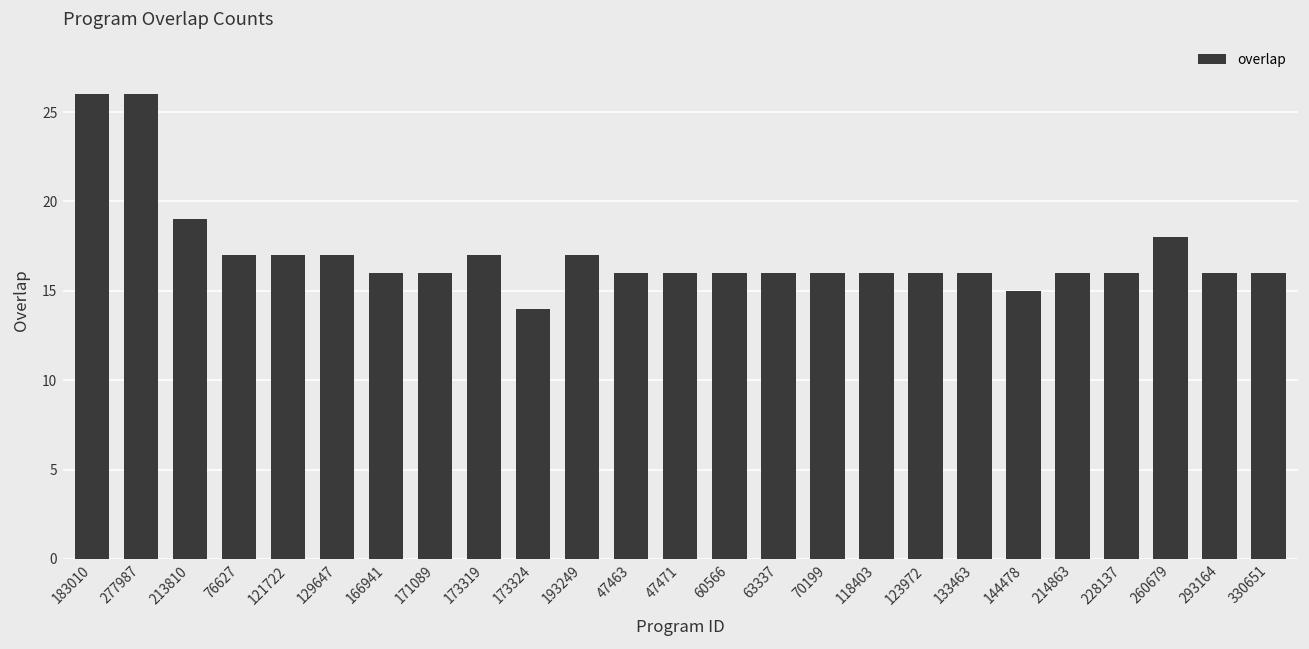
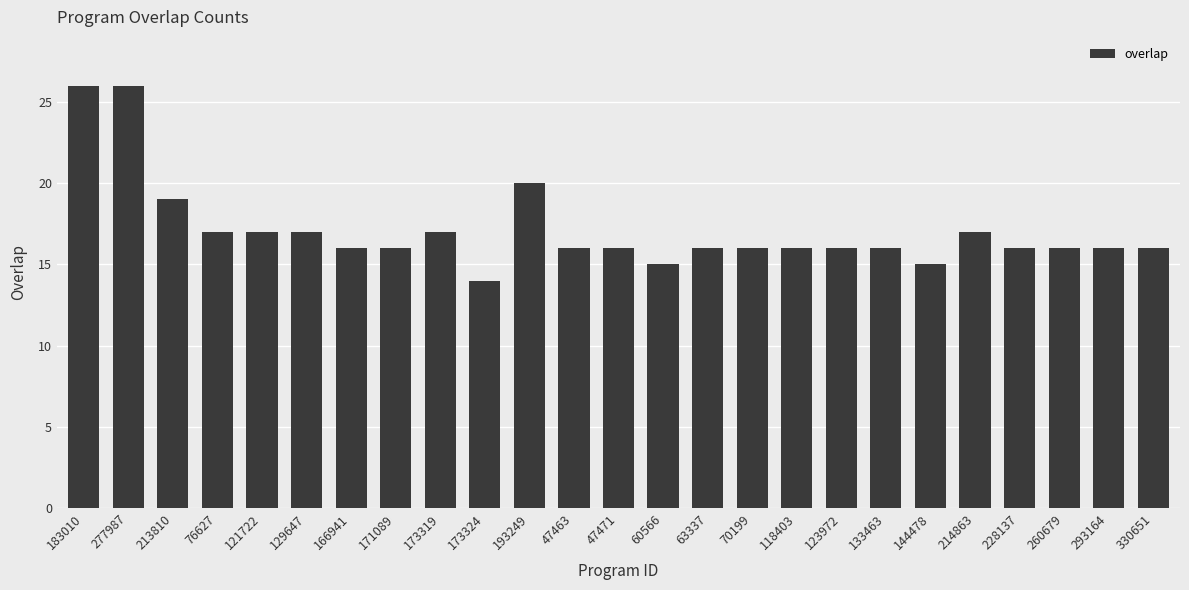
  {
    "183010": 26,
    "277987": 26,
    "213810": 19,
    "76627": 17,
    "121722": 17,
    "129647": 17,
    "166941": 16,
    "171089": 16,
    "173319": 17,
    "173324": 14,
-   "193249": 17,
+   "193249": 20,
    "47463": 16,
    "47471": 16,
-   "60566": 16,
+   "60566": 15,
    "63337": 16,
    "70199": 16,
    "118403": 16,
    "123972": 16,
    "133463": 16,
    "144478": 15,
-   "214863": 16,
+   "214863": 17,
    "228137": 16,
-   "260679": 18,
+   "260679": 16,
    "293164": 16,
    "330651": 16
  }
